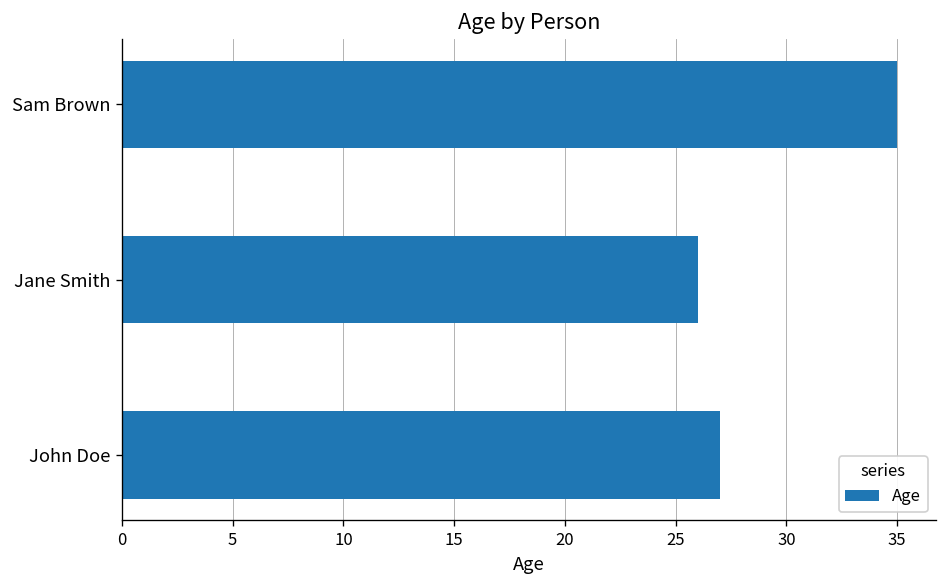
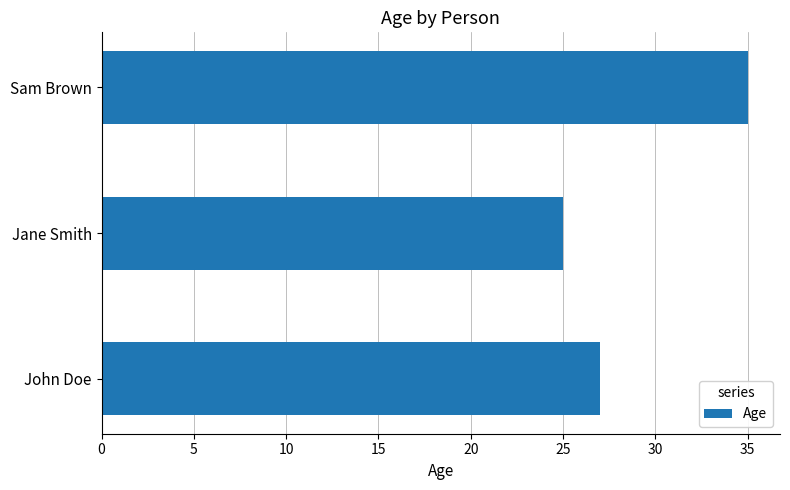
  {
    "Sam Brown": 35,
-   "Jane Smith": 26,
+   "Jane Smith": 25,
    "John Doe": 27
  }
